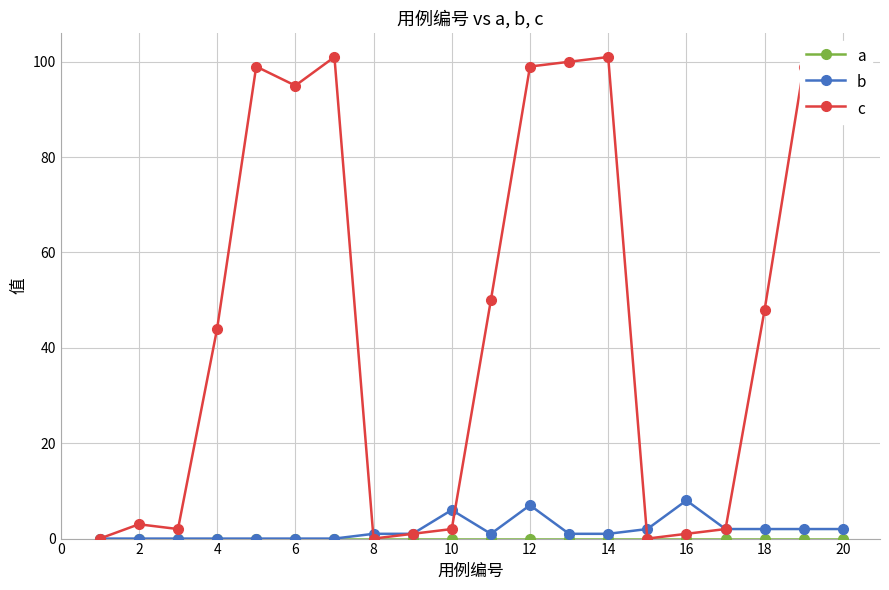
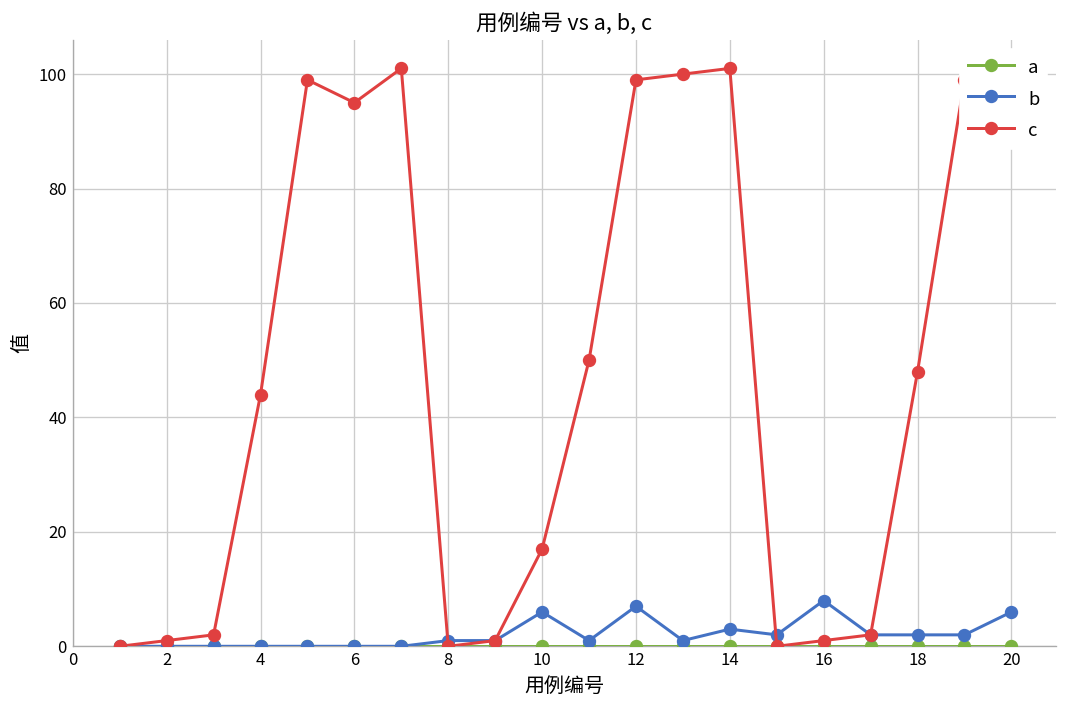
  {
    "a": {
      "10": 0,
      "12": 0,
      "14": 0,
      "16": 0,
      "18": 0,
      "20": 0
    },
    "b": {
      "8": 1,
      "10": 6,
      "12": 7,
-     "14": 1,
+     "14": 3,
      "16": 8,
      "18": 2,
-     "20": 2
+     "20": 6
    },
    "c": {
-     "2": 3,
+     "2": 1,
      "4": 44,
      "6": 95,
-     "10": 2,
+     "10": 17,
      "12": 99,
      "14": 101,
      "16": 1,
      "18": 48
    }
  }
